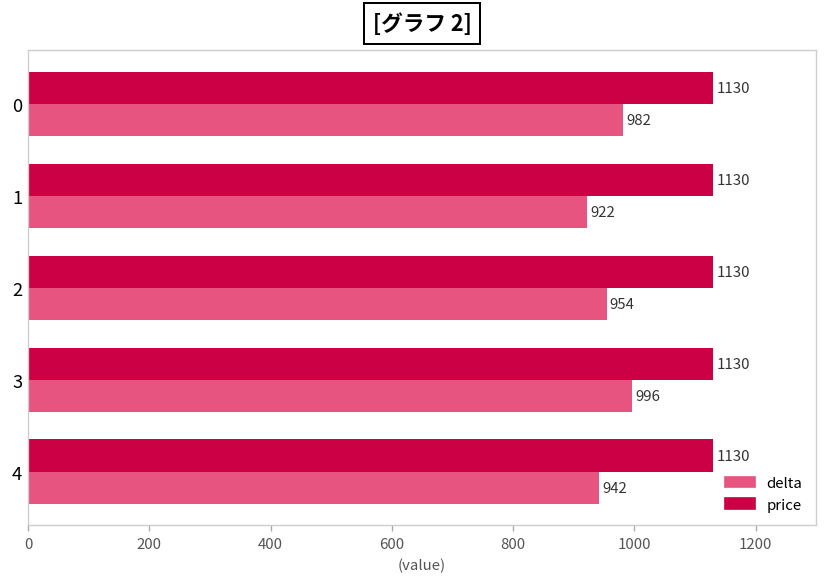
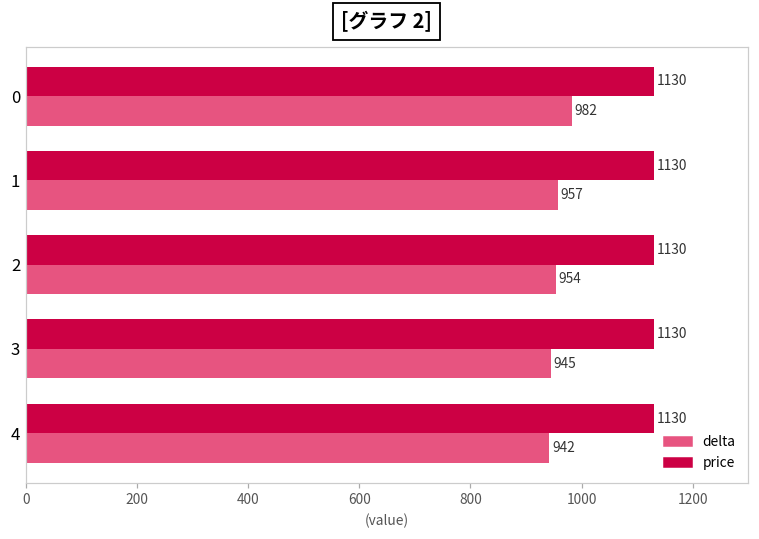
  {
    "delta": {
      "0": 982,
-     "1": 922,
+     "1": 957,
      "2": 954,
-     "3": 996,
+     "3": 945,
      "4": 942
    },
    "price": {
      "0": 1130,
      "1": 1130,
      "2": 1130,
      "3": 1130,
      "4": 1130
    }
  }
